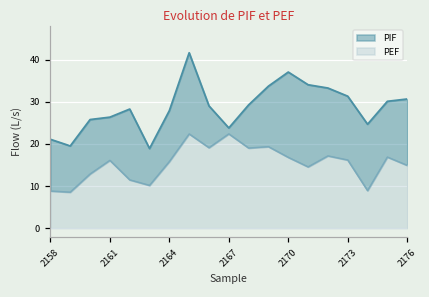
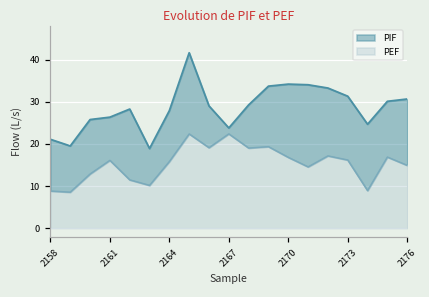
  {
    "PIF": {
      "2158": 21,
      "2161": 26,
      "2164": 28,
      "2167": 24,
-     "2170": 37,
+     "2170": 34,
      "2173": 31,
      "2176": 31
    },
    "PEF": {
      "2158": 9,
      "2161": 16,
      "2164": 16,
      "2167": 22,
      "2170": 17,
      "2173": 16,
      "2176": 15
    }
  }
